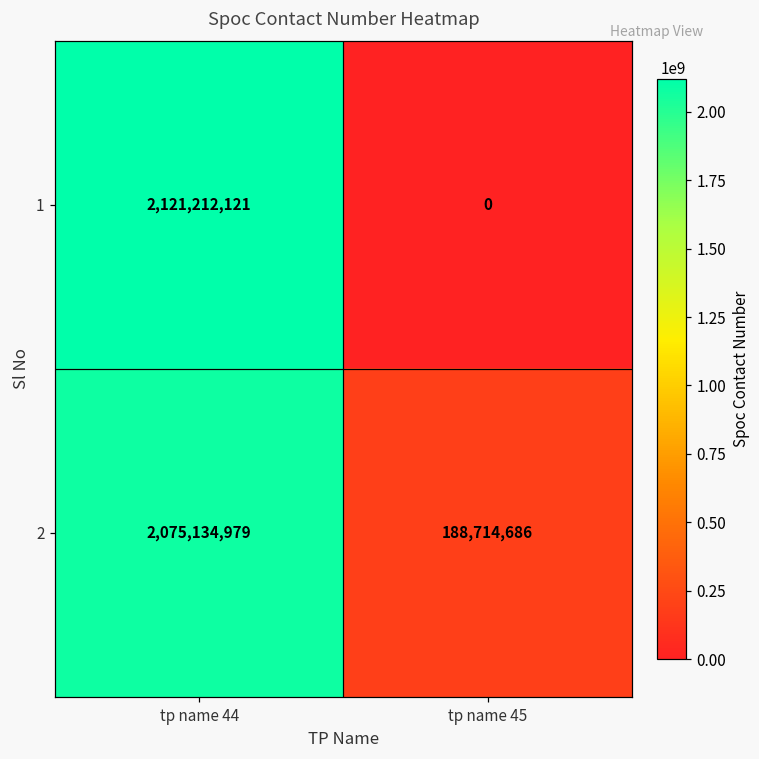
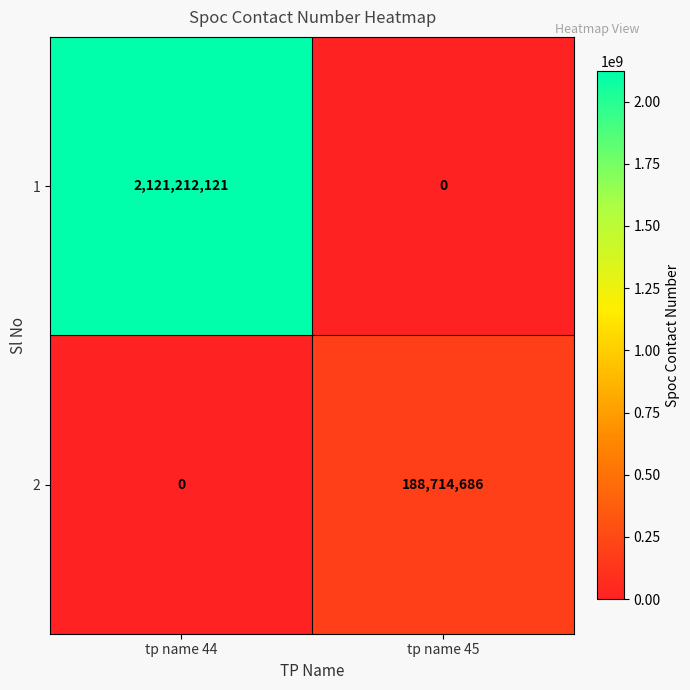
  {
    "1": {
      "tp name 44": "2,121,212,121",
      "tp name 45": "0"
    },
    "2": {
-     "tp name 44": "2,075,134,979",
+     "tp name 44": "0",
      "tp name 45": "188,714,686"
    }
  }
